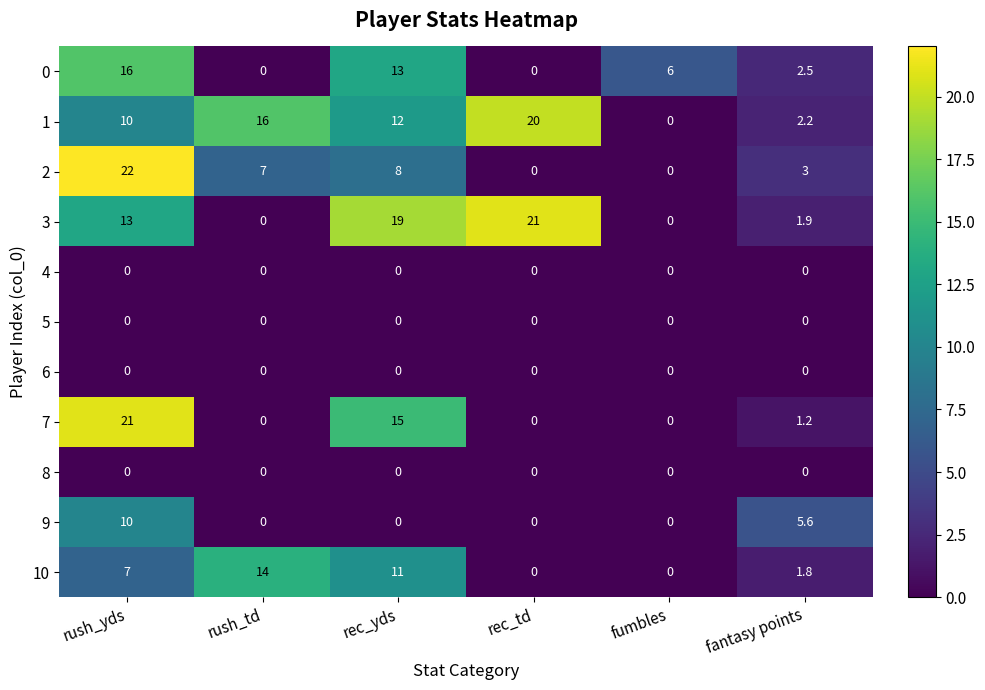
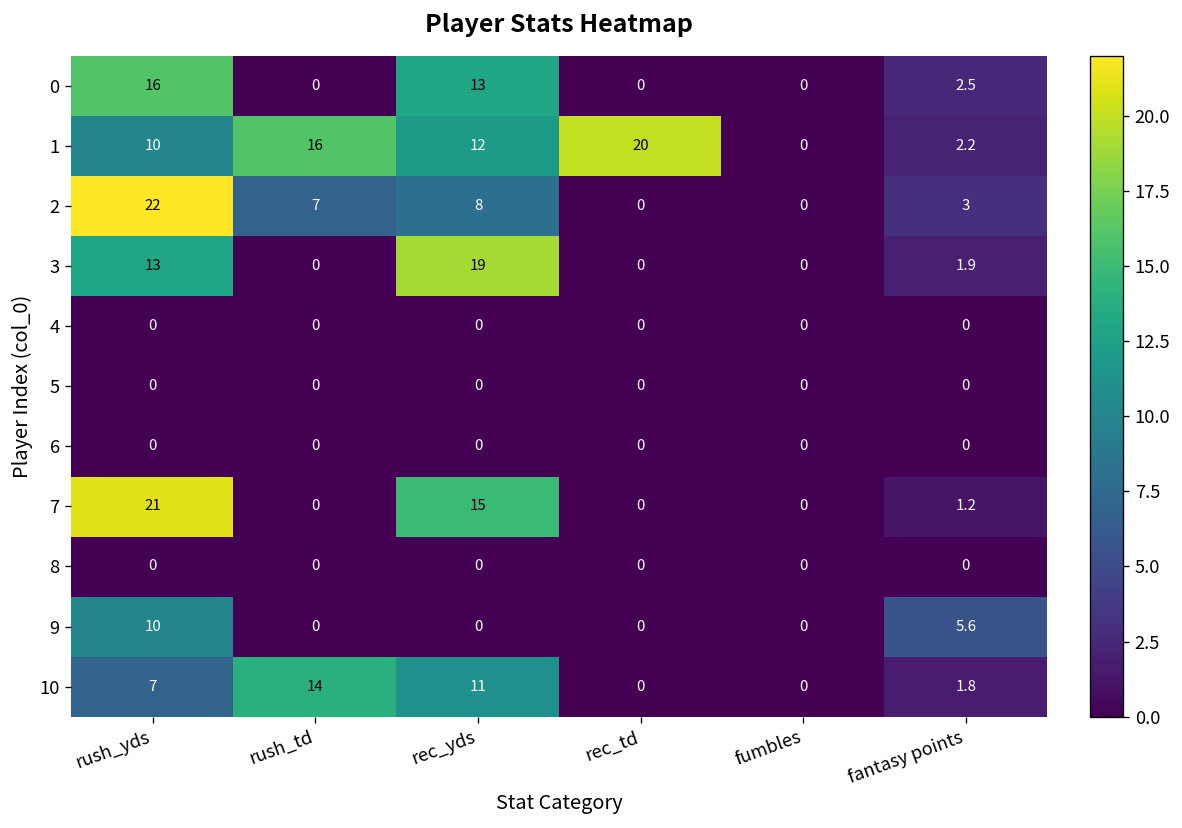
  {
    "0": {
      "rush_yds": 16,
      "rush_td": 0,
      "rec_yds": 13,
      "rec_td": 0,
-     "fumbles": 6,
+     "fumbles": 0,
      "fantasy points": 2.5
    },
    "1": {
      "rush_yds": 10,
      "rush_td": 16,
      "rec_yds": 12,
      "rec_td": 20,
      "fumbles": 0,
      "fantasy points": 2.2
    },
    "2": {
      "rush_yds": 22,
      "rush_td": 7,
      "rec_yds": 8,
      "rec_td": 0,
      "fumbles": 0,
      "fantasy points": 3
    },
    "3": {
      "rush_yds": 13,
      "rush_td": 0,
      "rec_yds": 19,
-     "rec_td": 21,
+     "rec_td": 0,
      "fumbles": 0,
      "fantasy points": 1.9
    },
    "4": {
      "rush_yds": 0,
      "rush_td": 0,
      "rec_yds": 0,
      "rec_td": 0,
      "fumbles": 0,
      "fantasy points": 0
    },
    "5": {
      "rush_yds": 0,
      "rush_td": 0,
      "rec_yds": 0,
      "rec_td": 0,
      "fumbles": 0,
      "fantasy points": 0
    },
    "6": {
      "rush_yds": 0,
      "rush_td": 0,
      "rec_yds": 0,
      "rec_td": 0,
      "fumbles": 0,
      "fantasy points": 0
    },
    "7": {
      "rush_yds": 21,
      "rush_td": 0,
      "rec_yds": 15,
      "rec_td": 0,
      "fumbles": 0,
      "fantasy points": 1.2
    },
    "8": {
      "rush_yds": 0,
      "rush_td": 0,
      "rec_yds": 0,
      "rec_td": 0,
      "fumbles": 0,
      "fantasy points": 0
    },
    "9": {
      "rush_yds": 10,
      "rush_td": 0,
      "rec_yds": 0,
      "rec_td": 0,
      "fumbles": 0,
      "fantasy points": 5.6
    },
    "10": {
      "rush_yds": 7,
      "rush_td": 14,
      "rec_yds": 11,
      "rec_td": 0,
      "fumbles": 0,
      "fantasy points": 1.8
    }
  }
